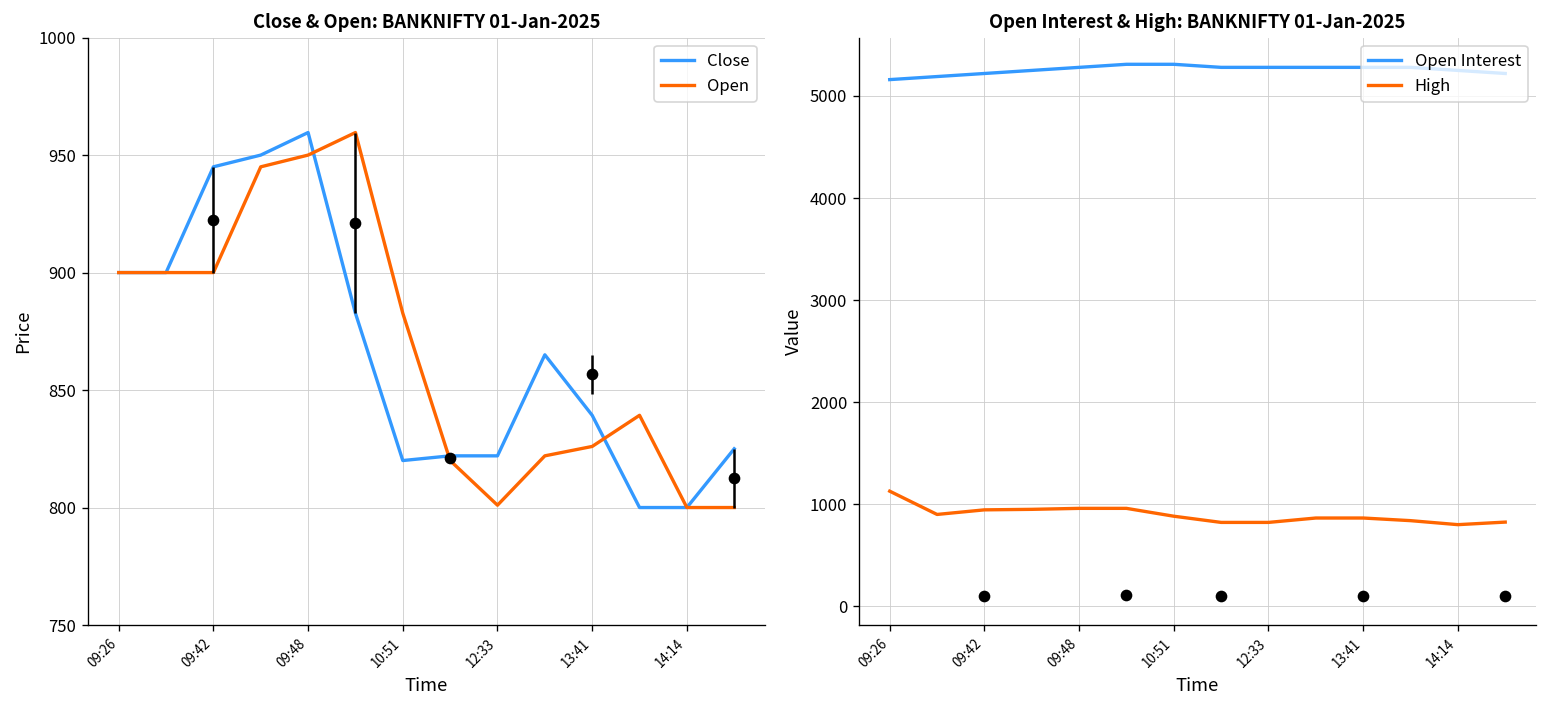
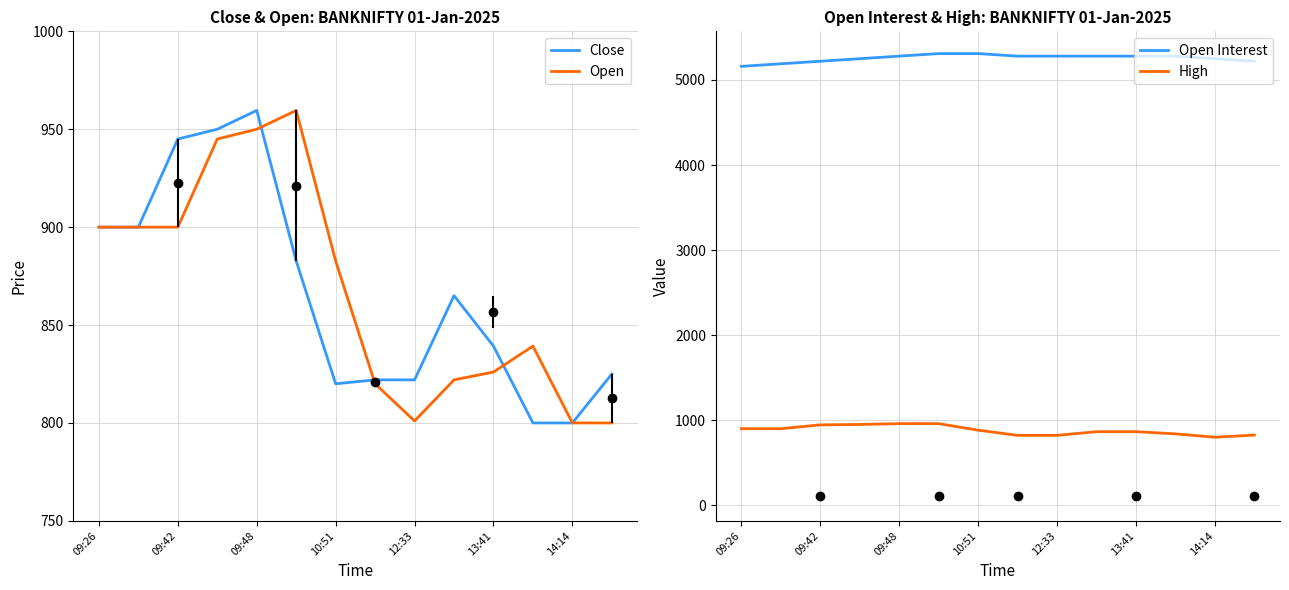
  {
    "Close & Open: BANKNIFTY 01-Jan-2025": {
      "Close": {
        "09:42": 945,
        "09:48": 960,
        "10:51": 820,
        "12:33": 822,
        "13:41": 839
      },
      "Open": {
        "09:42": 900,
        "09:48": 950,
        "10:51": 883,
        "12:33": 801,
        "13:41": 826
      }
    },
    "Open Interest & High: BANKNIFTY 01-Jan-2025": {
      "Open Interest": {
        "09:26": 5200,
        "09:42": 5200,
        "09:48": 5300,
        "10:51": 5300,
        "12:33": 5300
      },
      "High": {
-       "09:26": 1100,
+       "09:26": 900,
        "09:42": 900,
        "09:48": 1000,
        "10:51": 900,
        "12:33": 800,
        "13:41": 900,
        "14:14": 800
      }
    }
  }
